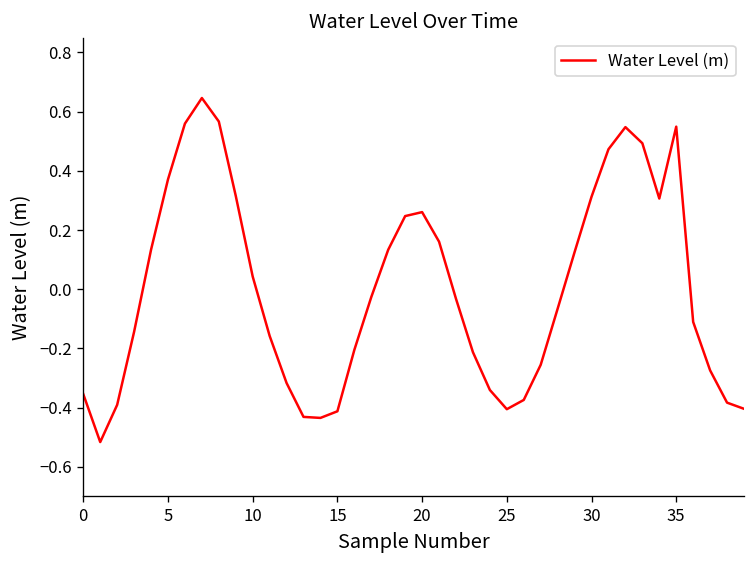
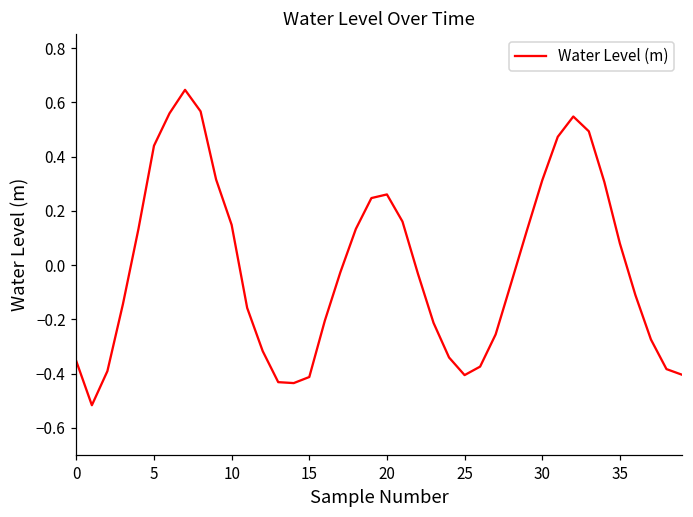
  {
    "0": -0.35,
-   "5": 0.37,
-   "10": 0.04,
+   "5": 0.44,
+   "10": 0.15,
    "15": -0.41,
    "20": 0.26,
    "25": -0.41,
    "30": 0.31,
-   "35": 0.55
+   "35": 0.08
  }
